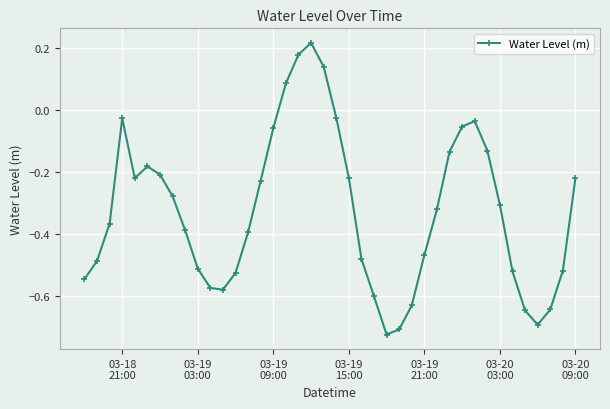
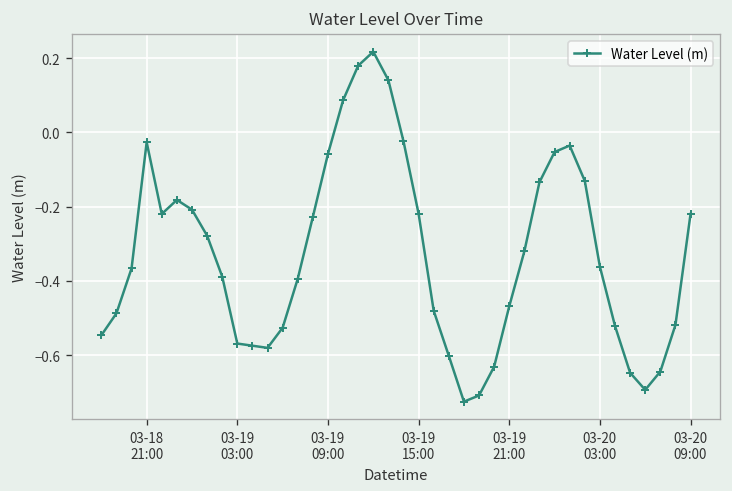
  {
    "03-18 21:00": -0.03,
-   "03-19 03:00": -0.51,
+   "03-19 03:00": -0.57,
    "03-19 09:00": -0.06,
    "03-19 15:00": -0.22,
    "03-19 21:00": -0.47,
-   "03-20 03:00": -0.31,
+   "03-20 03:00": -0.36,
    "03-20 09:00": -0.22
  }
